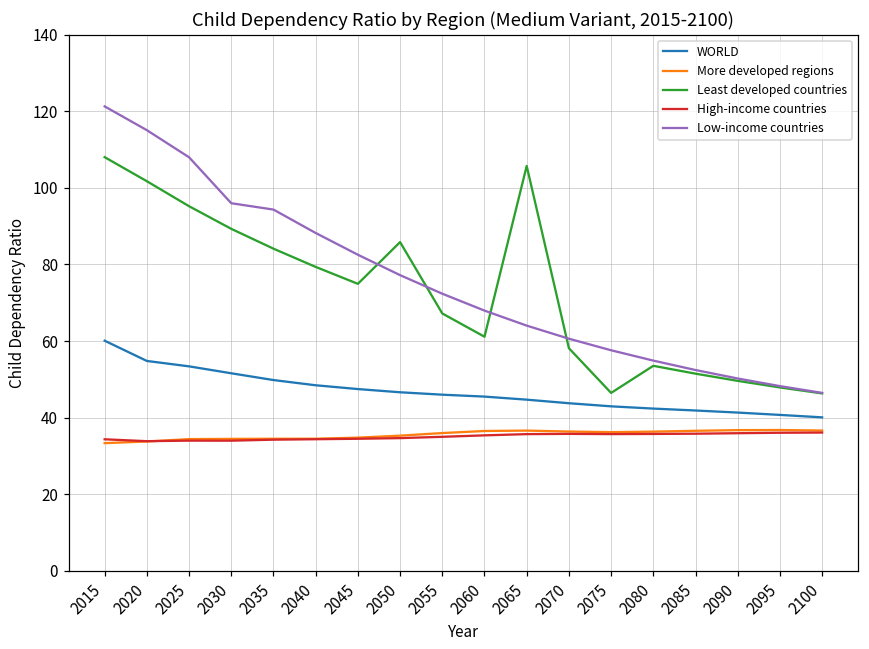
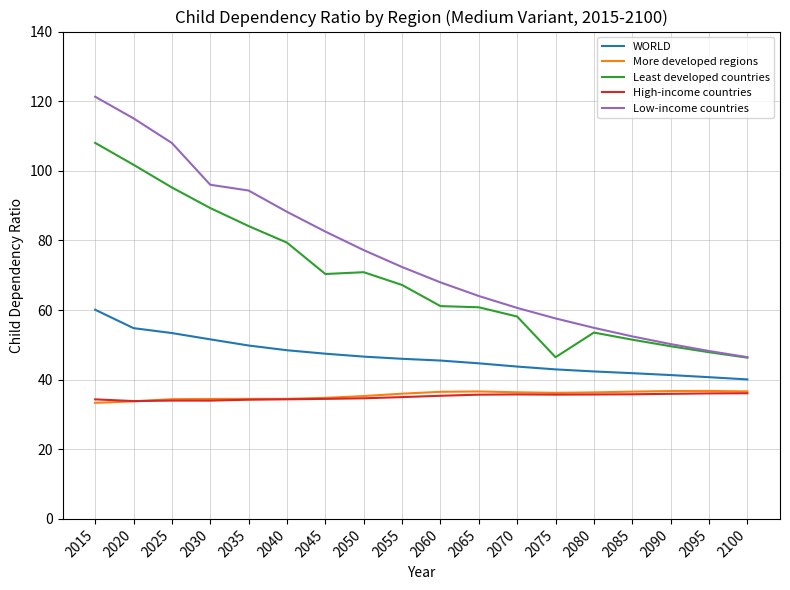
  {
    "WORLD": {
      "2015": 60,
      "2020": 55,
      "2025": 53,
      "2030": 52,
      "2035": 50,
      "2040": 48,
      "2045": 47,
      "2050": 47,
      "2055": 46,
      "2060": 45,
      "2065": 45,
      "2070": 44,
      "2075": 43,
      "2080": 42,
      "2085": 42,
      "2090": 41,
      "2095": 41,
      "2100": 40
    },
    "More developed regions": {
      "2015": 33,
      "2055": 36,
      "2060": 37,
      "2065": 37,
      "2085": 37,
      "2090": 37
    },
    "Least developed countries": {
      "2015": 108,
      "2020": 102,
      "2025": 95,
      "2030": 89,
      "2035": 84,
      "2040": 79,
-     "2045": 75,
-     "2050": 86,
+     "2045": 70,
+     "2050": 71,
      "2055": 67,
      "2060": 61,
-     "2065": 106,
+     "2065": 61,
      "2070": 58,
      "2075": 46,
      "2080": 54,
      "2085": 51
    },
    "High-income countries": {
      "2015": 34,
      "2055": 35,
      "2060": 35,
      "2065": 36,
      "2085": 36,
      "2090": 36
    },
    "Low-income countries": {
      "2015": 121,
      "2020": 115,
      "2025": 108,
      "2030": 96,
      "2035": 94,
      "2040": 88,
      "2045": 83,
      "2050": 77,
      "2055": 72,
      "2060": 68,
      "2065": 64,
      "2070": 61,
      "2075": 58,
      "2080": 55,
      "2085": 52
    }
  }
